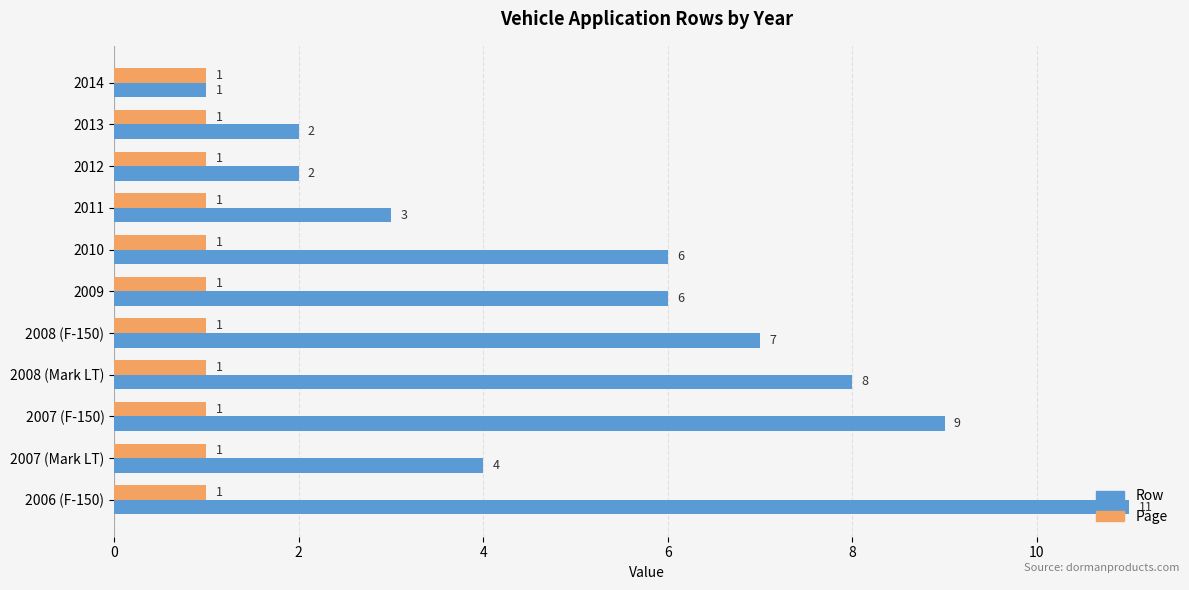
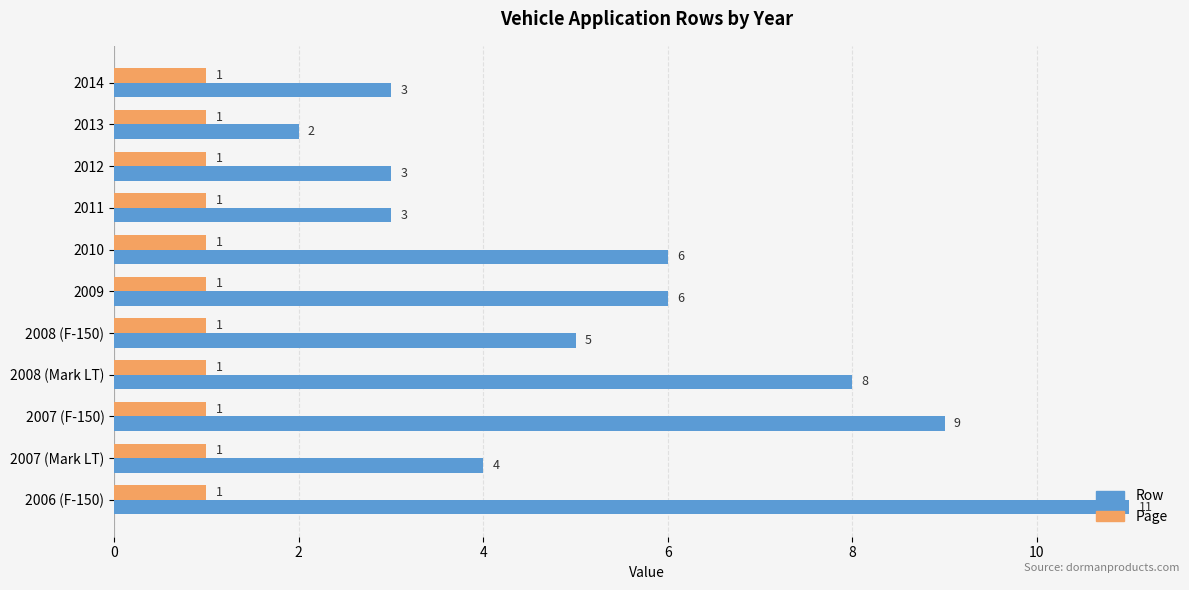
  {
    "Row": {
-     "2014": 1,
+     "2014": 3,
      "2013": 2,
-     "2012": 2,
+     "2012": 3,
      "2011": 3,
      "2010": 6,
      "2009": 6,
-     "2008 (F-150)": 7,
+     "2008 (F-150)": 5,
      "2008 (Mark LT)": 8,
      "2007 (F-150)": 9,
      "2007 (Mark LT)": 4,
      "2006 (F-150)": 11
    },
    "Page": {
      "2014": 1,
      "2013": 1,
      "2012": 1,
      "2011": 1,
      "2010": 1,
      "2009": 1,
      "2008 (F-150)": 1,
      "2008 (Mark LT)": 1,
      "2007 (F-150)": 1,
      "2007 (Mark LT)": 1,
      "2006 (F-150)": 1
    }
  }
